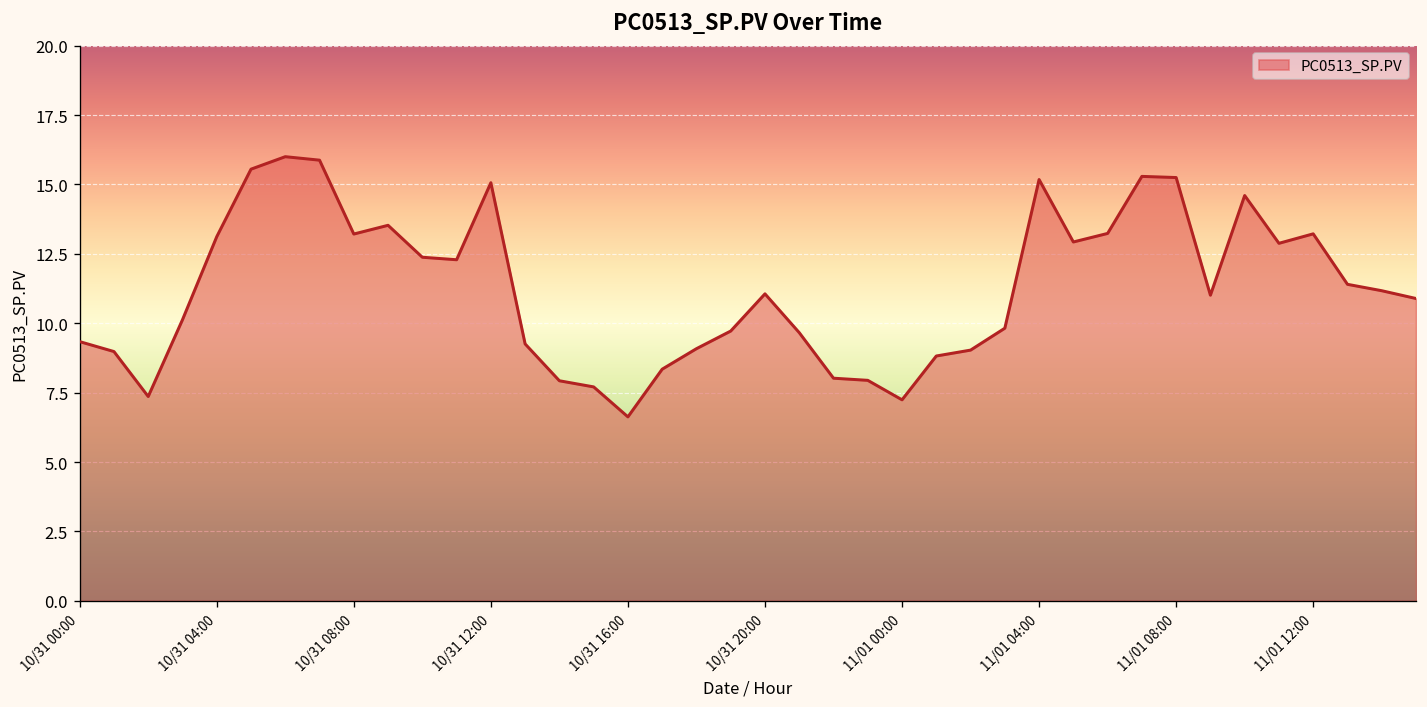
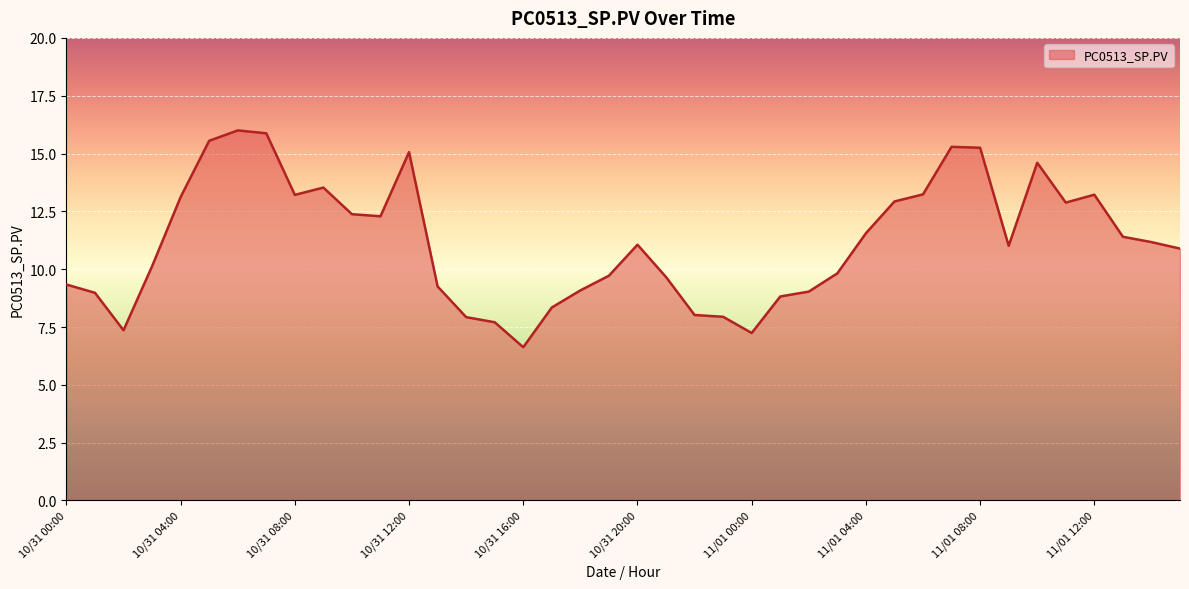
  {
    "10/31 00:00": 9.3,
    "10/31 04:00": 13.1,
    "10/31 08:00": 13.2,
    "10/31 12:00": 15.1,
    "10/31 16:00": 6.6,
    "10/31 20:00": 11.1,
    "11/01 00:00": 7.2,
-   "11/01 04:00": 15.2,
+   "11/01 04:00": 11.6,
    "11/01 08:00": 15.2,
    "11/01 12:00": 13.2
  }
